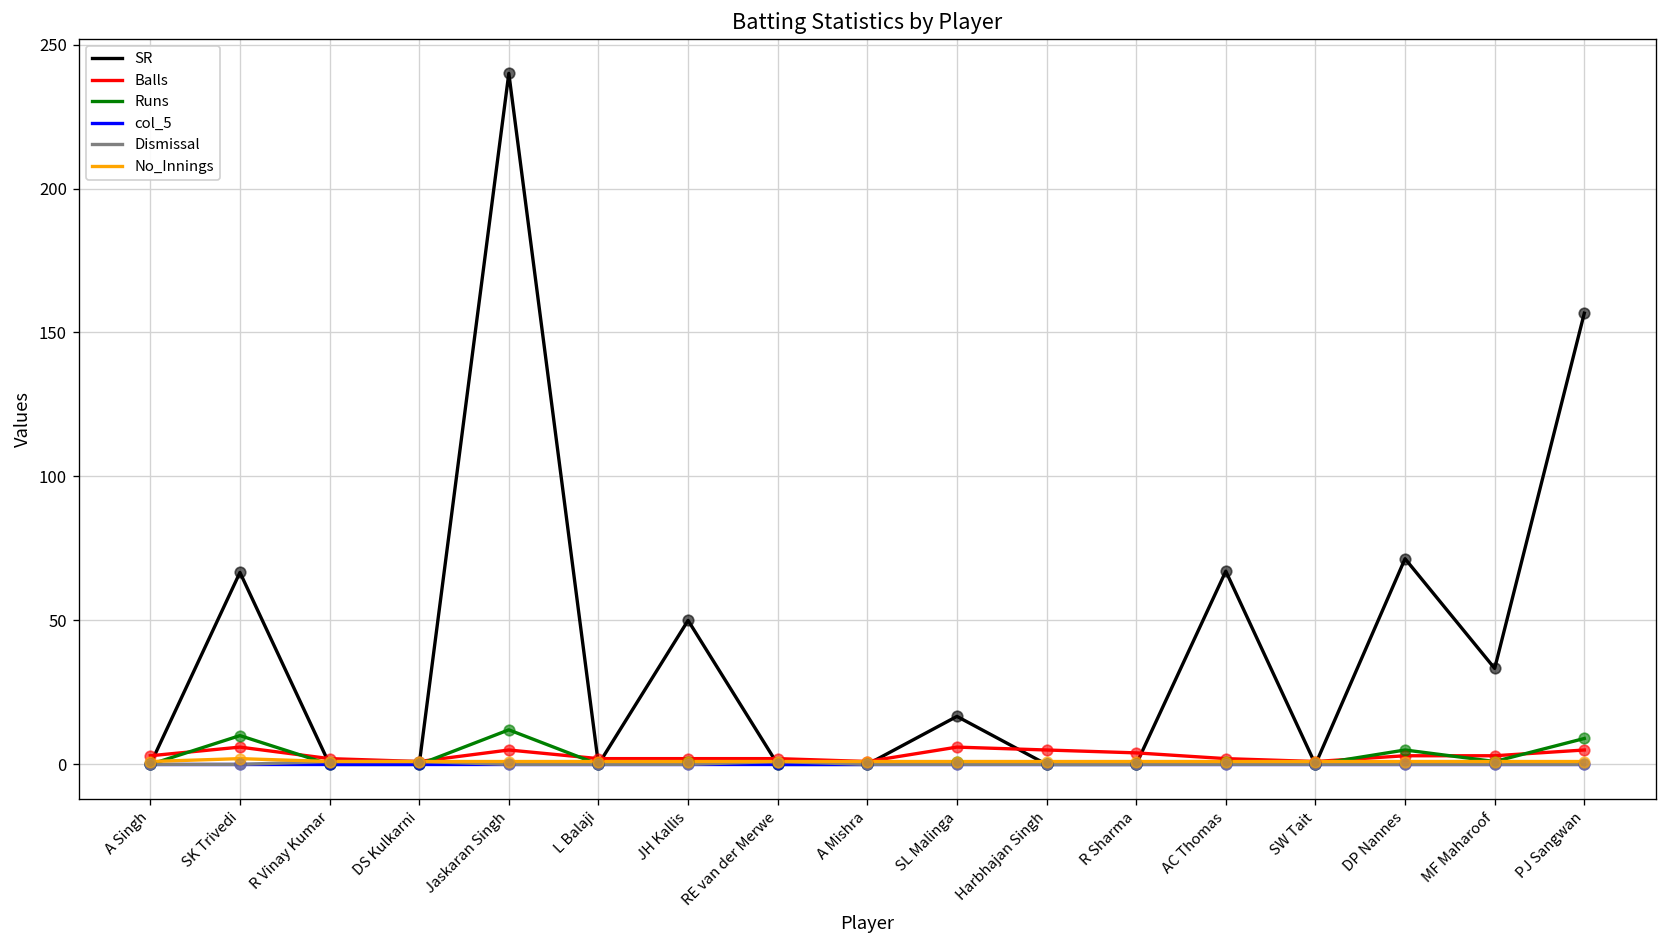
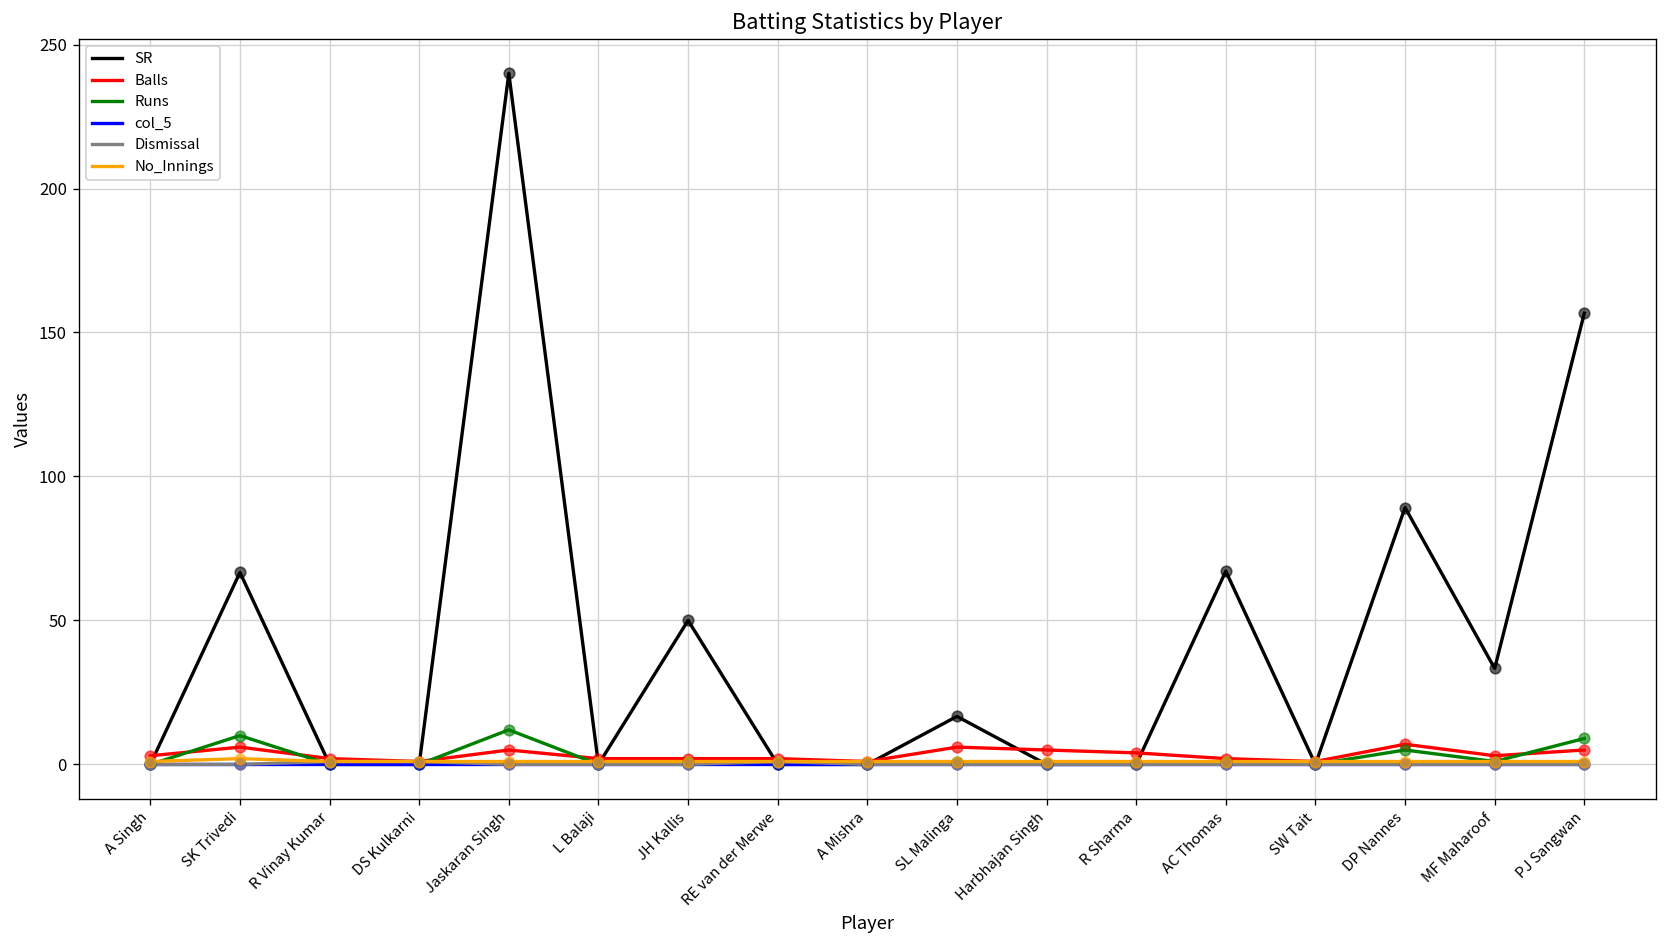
  {
    "SR": {
      "SK Trivedi": 67,
      "Jaskaran Singh": 240,
      "JH Kallis": 50,
      "SL Malinga": 17,
      "AC Thomas": 67,
-     "DP Nannes": 71,
+     "DP Nannes": 89,
      "MF Maharoof": 33,
      "PJ Sangwan": 157
    },
    "Balls": {
      "A Singh": 3,
      "SK Trivedi": 6,
      "Jaskaran Singh": 5,
      "SL Malinga": 6,
      "Harbhajan Singh": 5,
      "R Sharma": 4,
-     "DP Nannes": 3,
+     "DP Nannes": 7,
      "MF Maharoof": 3,
      "PJ Sangwan": 5
    },
    "Runs": {
      "SK Trivedi": 10,
      "Jaskaran Singh": 12,
      "DP Nannes": 5,
      "PJ Sangwan": 9
    },
    "No_Innings": {
      "SK Trivedi": 2
    }
  }
